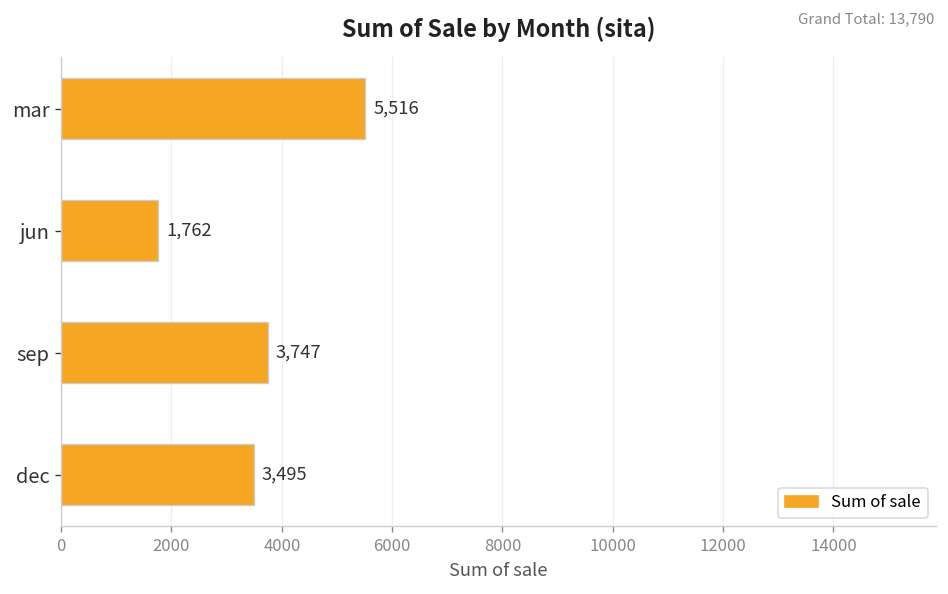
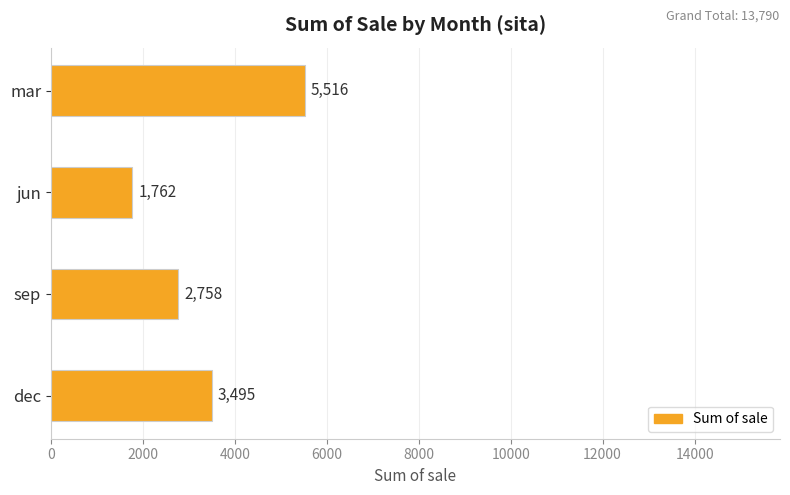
  {
    "mar": "5,516",
    "jun": "1,762",
-   "sep": "3,747",
+   "sep": "2,758",
    "dec": "3,495"
  }
